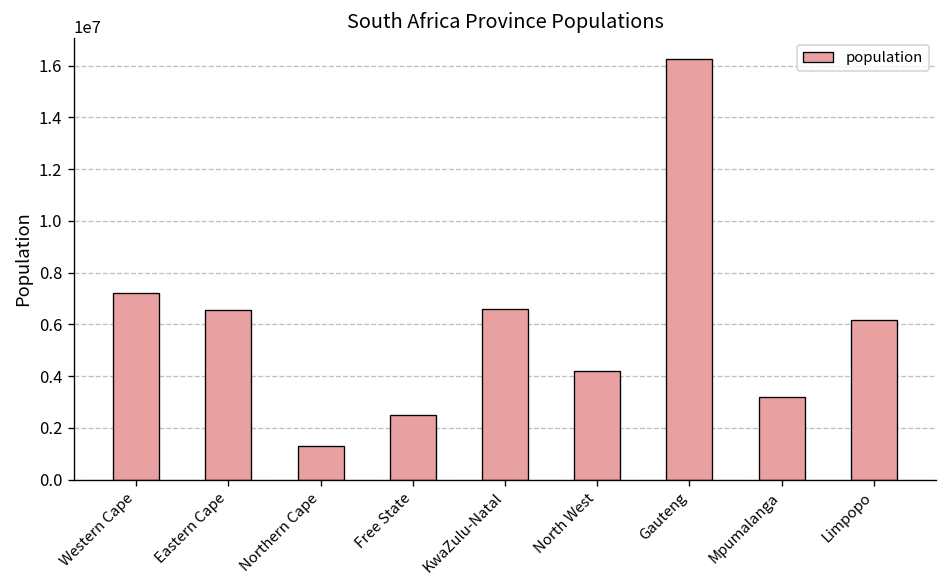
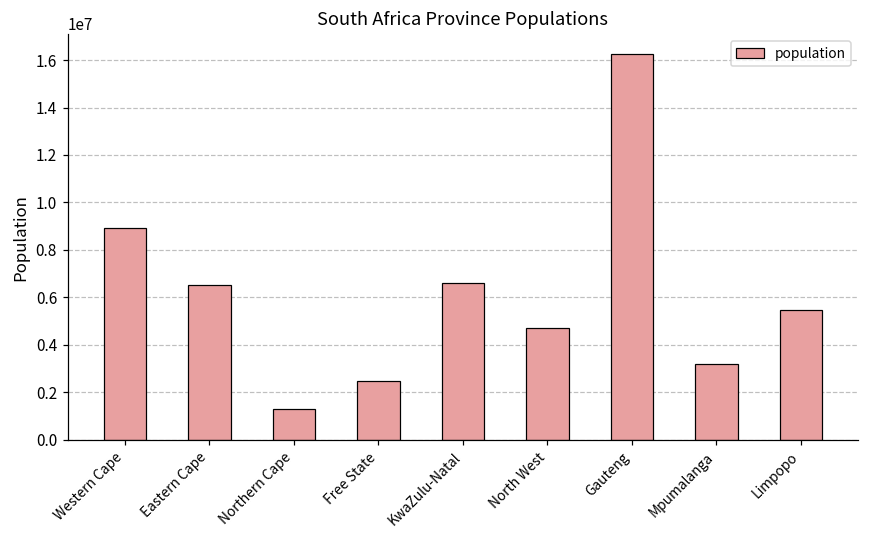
  {
-   "Western Cape": 7200000,
+   "Western Cape": 8900000,
    "Eastern Cape": 6500000,
    "Northern Cape": 1300000,
    "Free State": 2500000,
    "KwaZulu-Natal": 6600000,
-   "North West": 4200000,
+   "North West": 4700000,
    "Gauteng": 16300000,
    "Mpumalanga": 3200000,
-   "Limpopo": 6200000
+   "Limpopo": 5500000
  }
